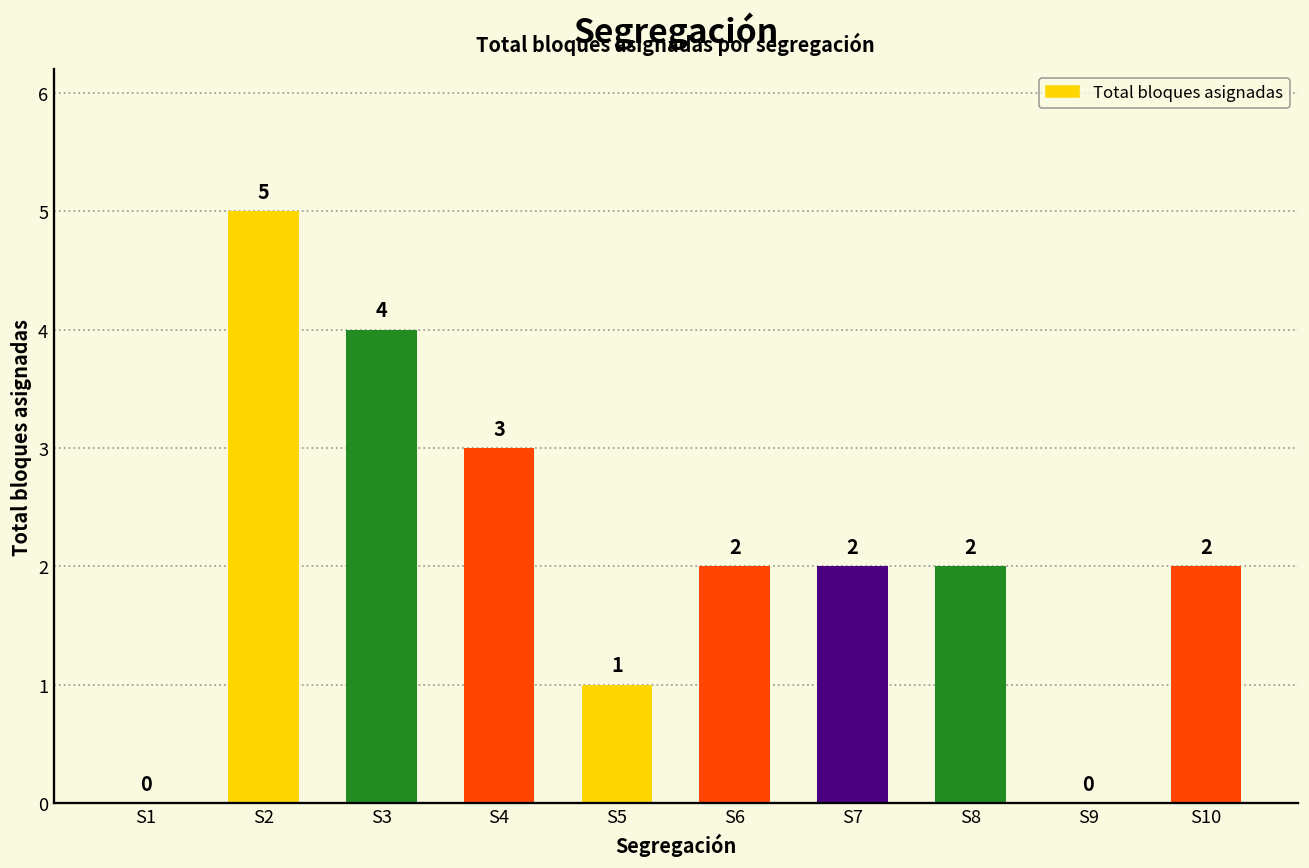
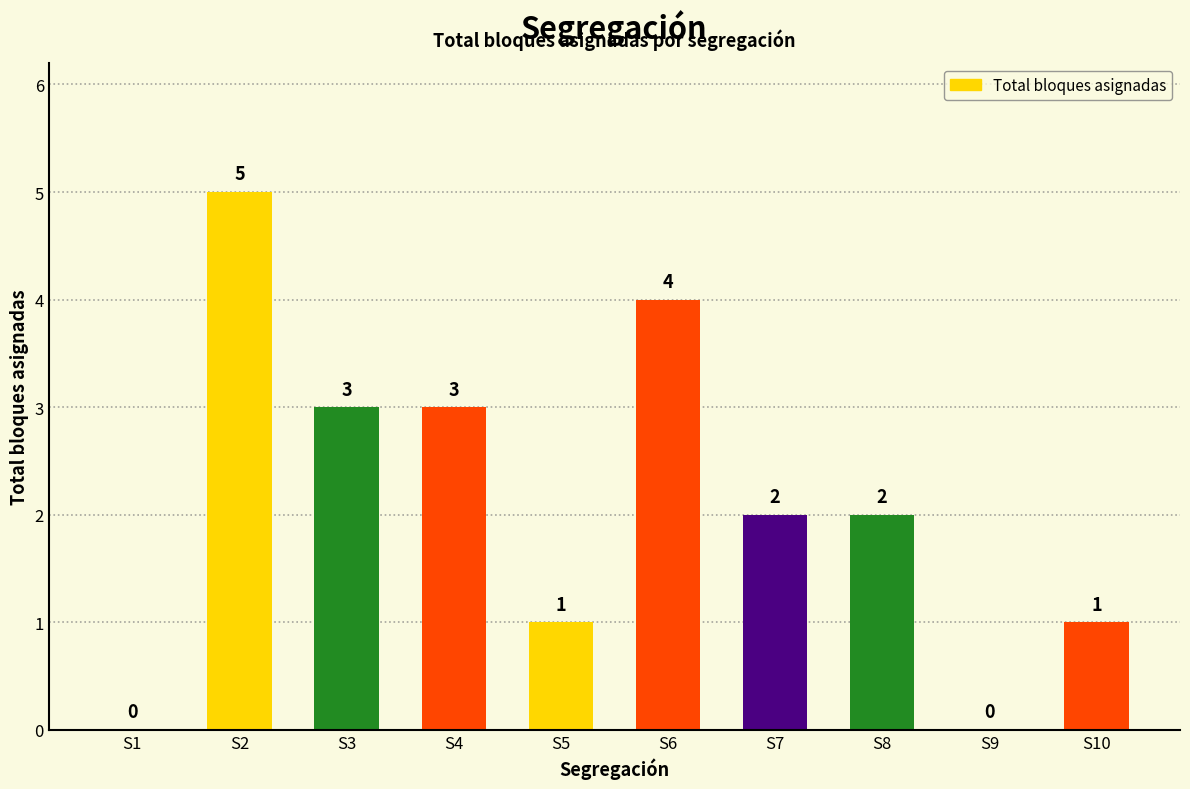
  {
    "S1": 0,
    "S2": 5,
-   "S3": 4,
+   "S3": 3,
    "S4": 3,
    "S5": 1,
-   "S6": 2,
+   "S6": 4,
    "S7": 2,
    "S8": 2,
    "S9": 0,
-   "S10": 2
+   "S10": 1
  }
